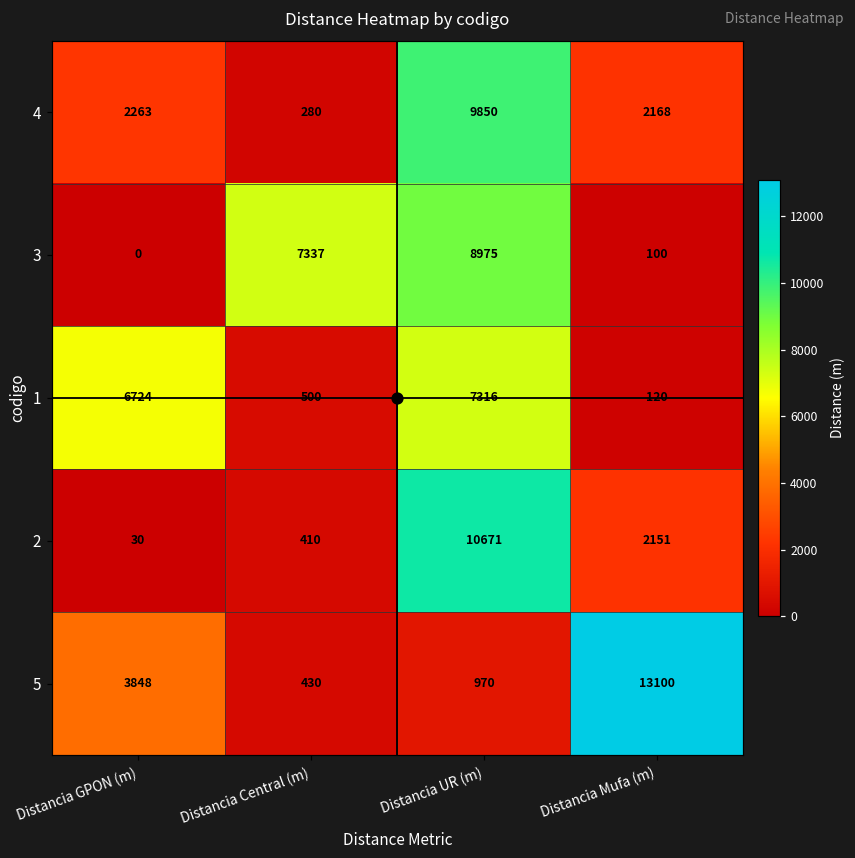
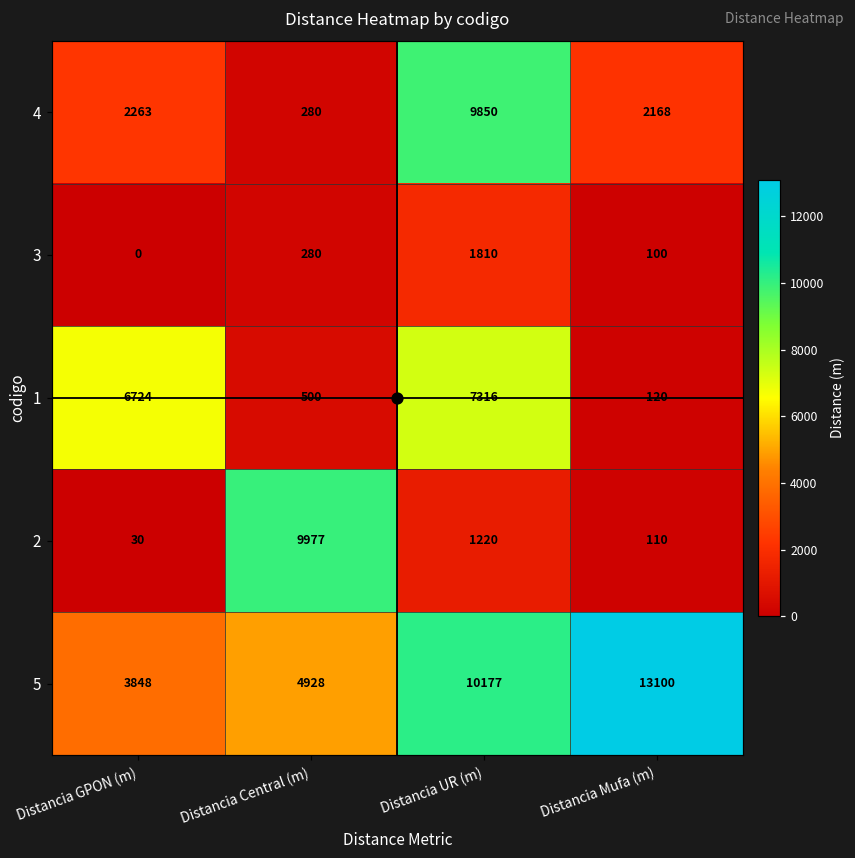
  {
    "4": {
      "Distancia GPON (m)": 2263,
      "Distancia Central (m)": 280,
      "Distancia UR (m)": 9850,
      "Distancia Mufa (m)": 2168
    },
    "3": {
      "Distancia GPON (m)": 0,
-     "Distancia Central (m)": 7337,
-     "Distancia UR (m)": 8975,
+     "Distancia Central (m)": 280,
+     "Distancia UR (m)": 1810,
      "Distancia Mufa (m)": 100
    },
    "1": {
      "Distancia GPON (m)": 6724,
      "Distancia Central (m)": 500,
      "Distancia UR (m)": 7316,
      "Distancia Mufa (m)": 120
    },
    "2": {
      "Distancia GPON (m)": 30,
-     "Distancia Central (m)": 410,
-     "Distancia UR (m)": 10671,
-     "Distancia Mufa (m)": 2151
+     "Distancia Central (m)": 9977,
+     "Distancia UR (m)": 1220,
+     "Distancia Mufa (m)": 110
    },
    "5": {
      "Distancia GPON (m)": 3848,
-     "Distancia Central (m)": 430,
-     "Distancia UR (m)": 970,
+     "Distancia Central (m)": 4928,
+     "Distancia UR (m)": 10177,
      "Distancia Mufa (m)": 13100
    }
  }
